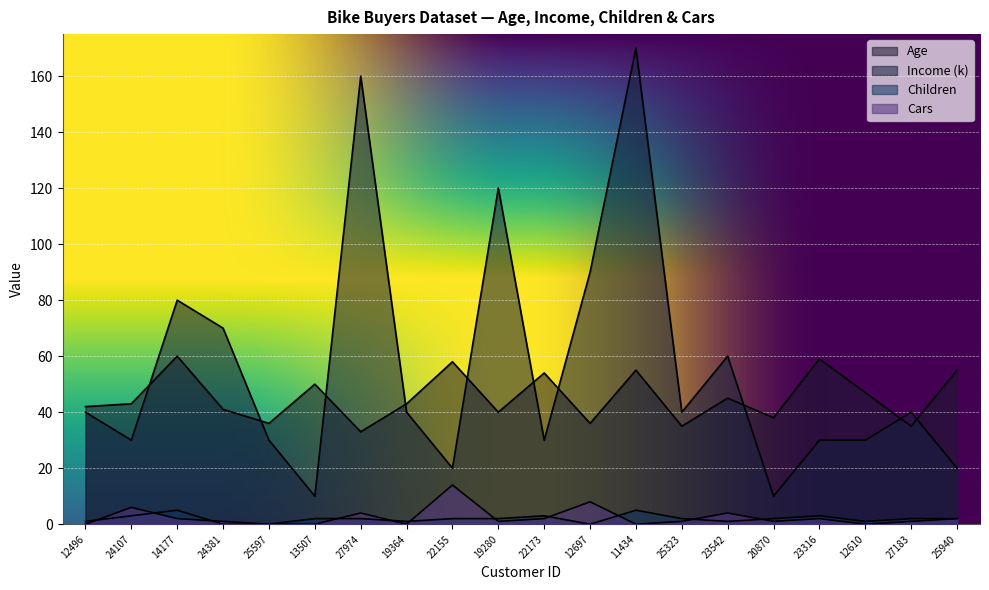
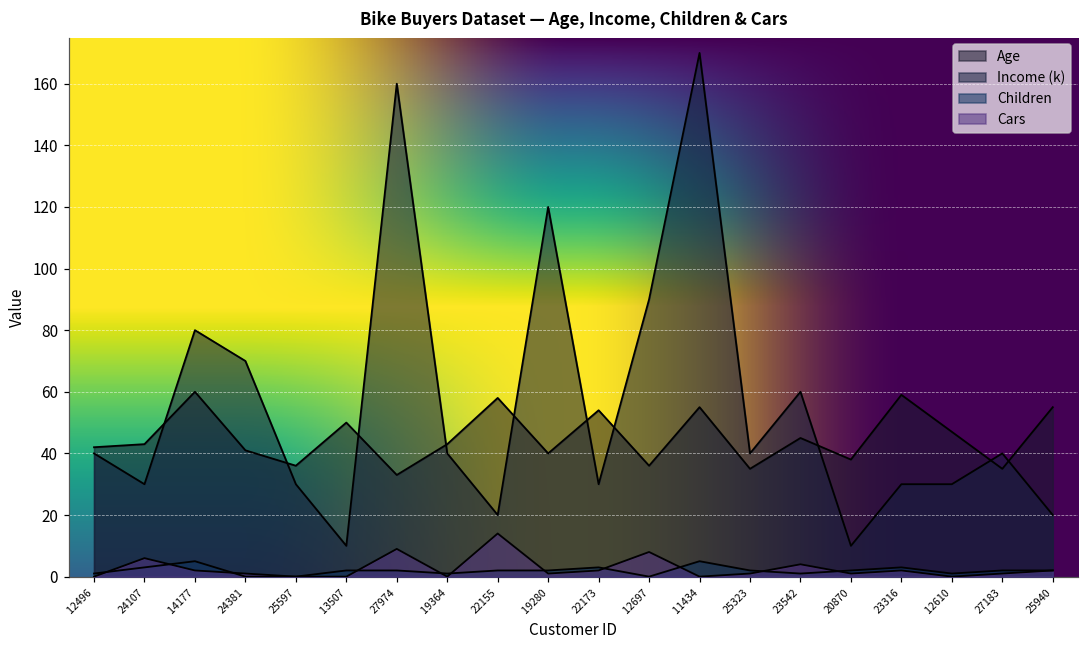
  {
    "Cars": {
      "12496": 0,
      "24107": 6,
      "14177": 2,
      "24381": 1,
      "13507": 0,
-     "27974": 4,
+     "27974": 9,
      "19364": 0,
      "22155": 14,
      "19280": 1,
      "22173": 2,
      "12697": 8,
      "11434": 0,
      "25323": 1,
      "23542": 4,
      "20870": 1,
      "23316": 2,
      "12610": 0,
      "27183": 1
    }
  }
